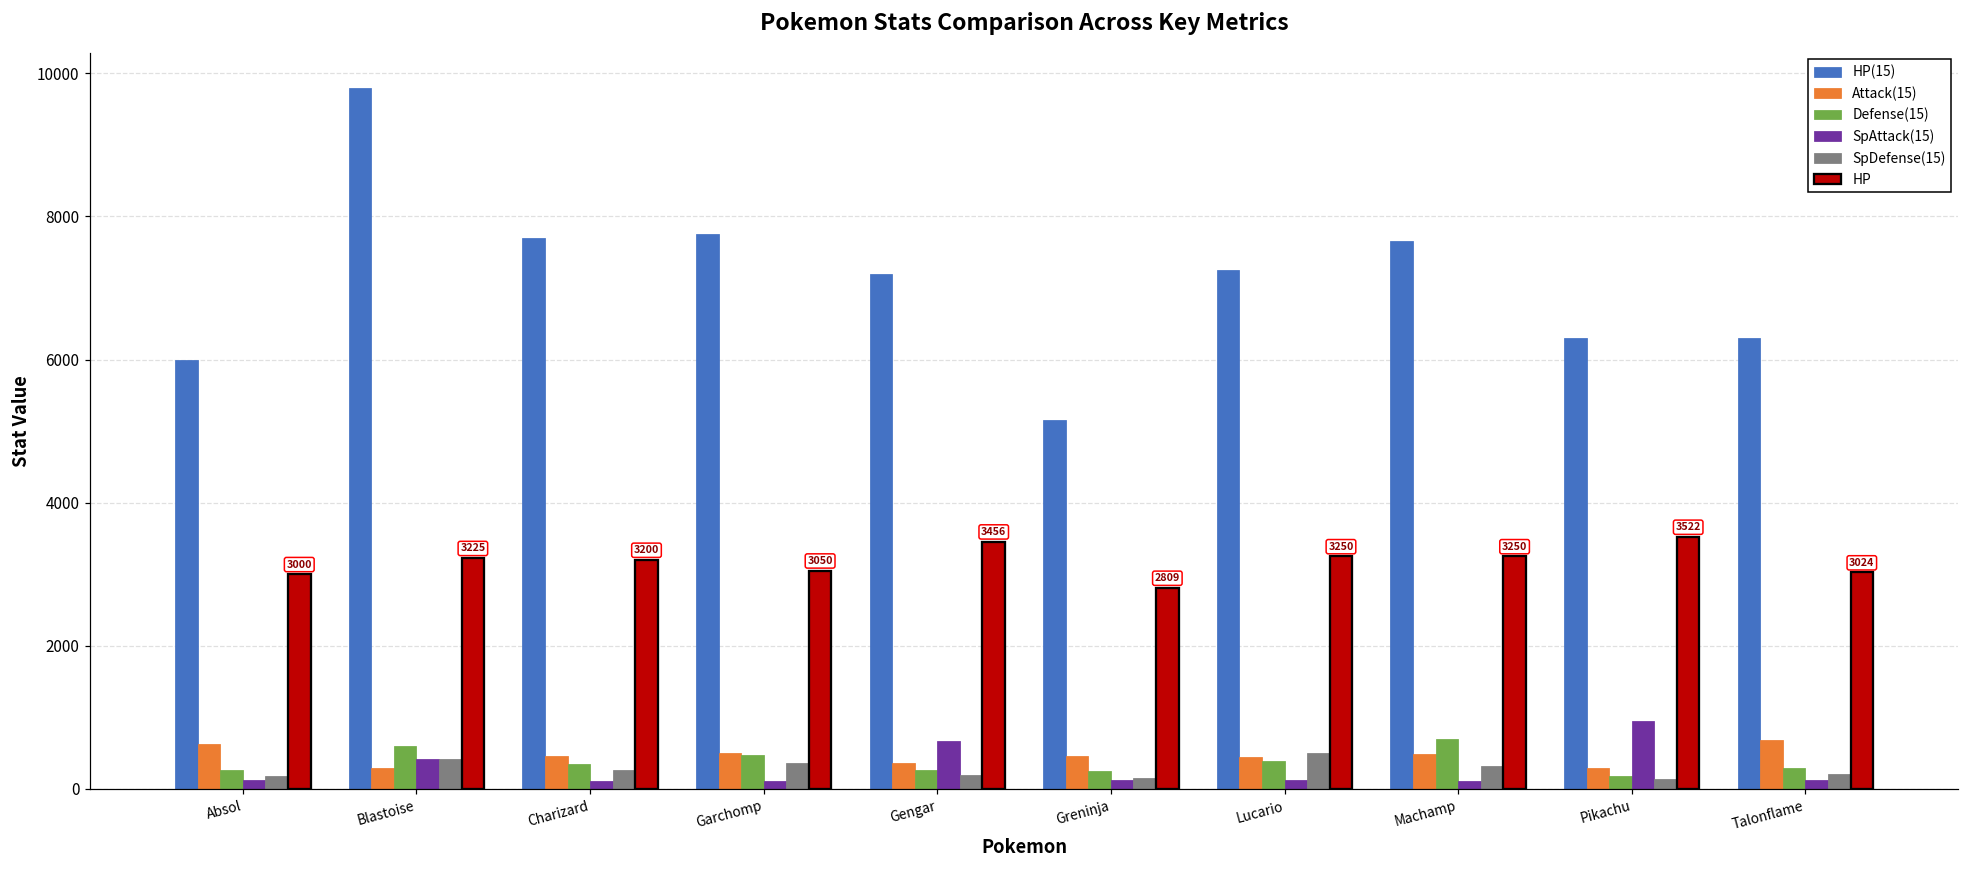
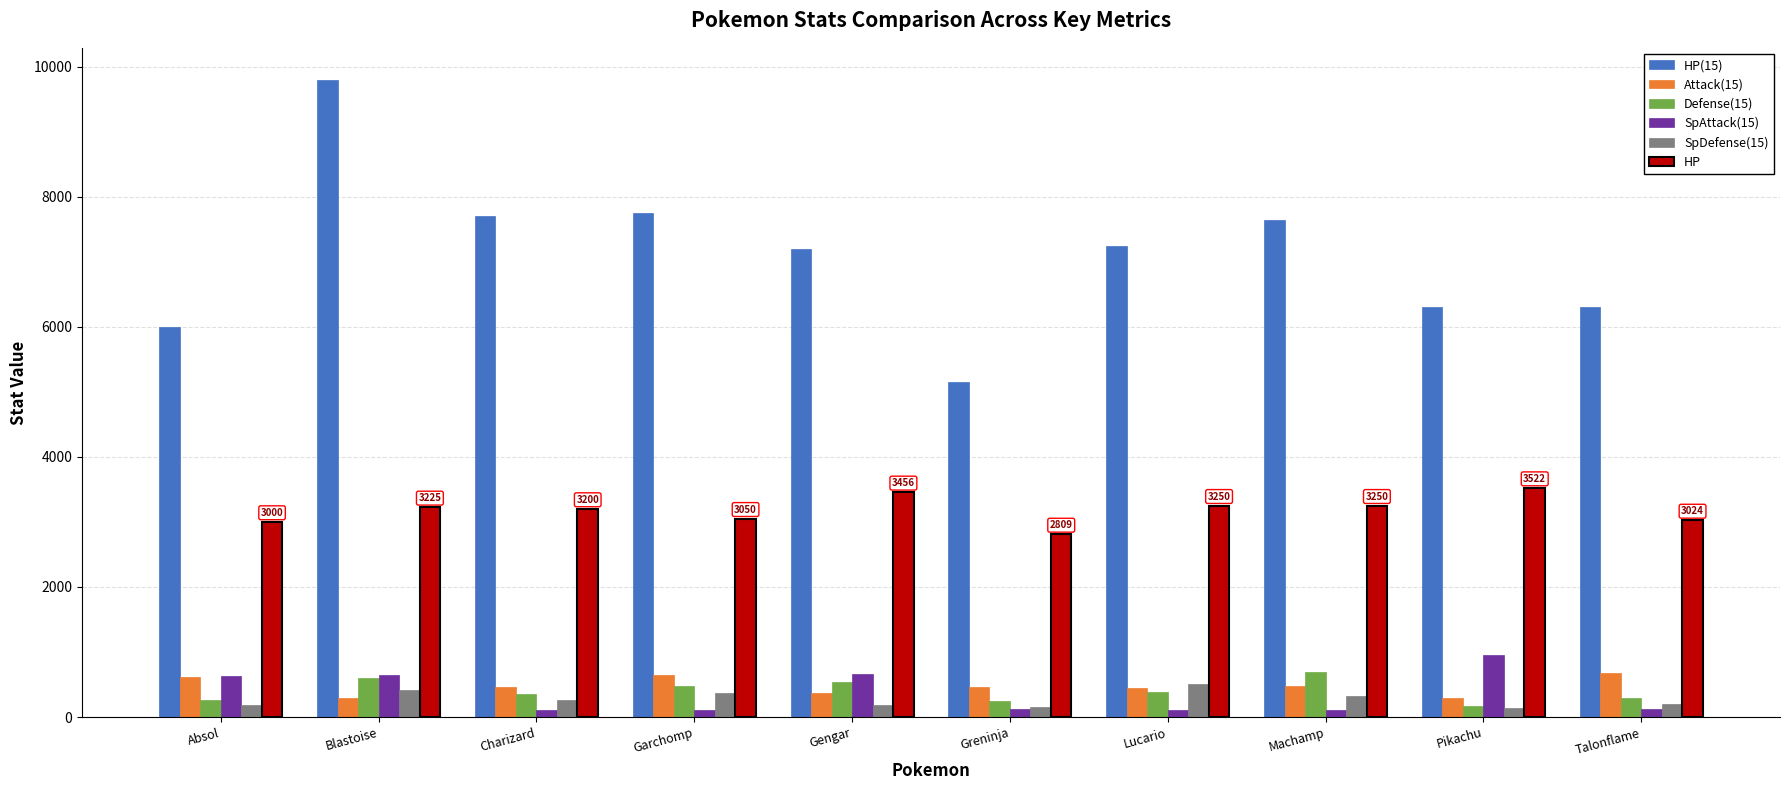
  {
    "HP(15)": {
      "Absol": 6000,
      "Blastoise": 9800,
      "Charizard": 7700,
      "Garchomp": 7800,
      "Gengar": 7200,
      "Greninja": 5200,
      "Lucario": 7200,
      "Machamp": 7700,
      "Pikachu": 6300,
      "Talonflame": 6300
    },
    "Attack(15)": {
      "Absol": 600,
      "Blastoise": 300,
      "Charizard": 500,
-     "Garchomp": 500,
+     "Garchomp": 600,
      "Gengar": 400,
      "Greninja": 500,
      "Lucario": 400,
      "Machamp": 500,
      "Pikachu": 300,
      "Talonflame": 700
    },
    "Defense(15)": {
      "Absol": 300,
      "Blastoise": 600,
      "Charizard": 400,
      "Garchomp": 500,
-     "Gengar": 300,
+     "Gengar": 500,
      "Greninja": 300,
      "Lucario": 400,
      "Machamp": 700,
      "Pikachu": 200,
      "Talonflame": 300
    },
    "SpAttack(15)": {
-     "Absol": 100,
-     "Blastoise": 400,
+     "Absol": 600,
+     "Blastoise": 700,
      "Charizard": 100,
      "Garchomp": 100,
      "Gengar": 700,
      "Greninja": 100,
      "Lucario": 100,
      "Machamp": 100,
      "Pikachu": 1000,
      "Talonflame": 100
    },
    "SpDefense(15)": {
      "Absol": 200,
      "Blastoise": 400,
      "Charizard": 300,
      "Garchomp": 400,
      "Gengar": 200,
      "Greninja": 100,
      "Lucario": 500,
      "Machamp": 300,
      "Pikachu": 100,
      "Talonflame": 200
    }
  }
